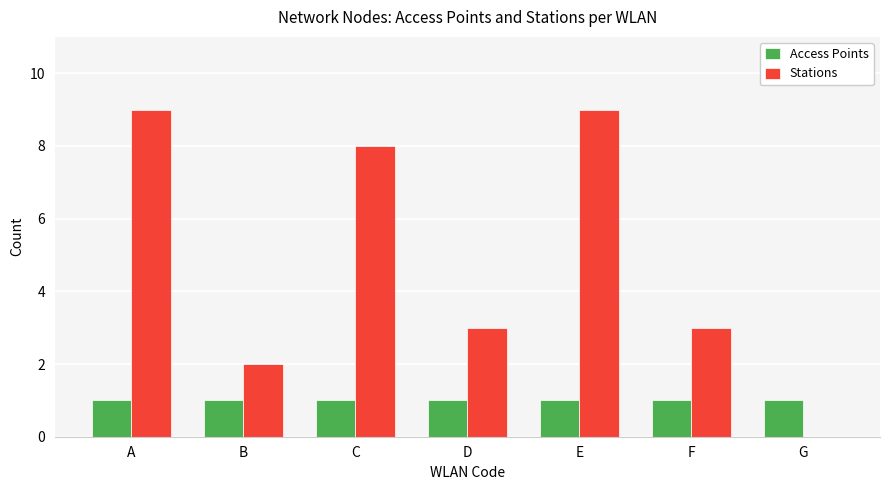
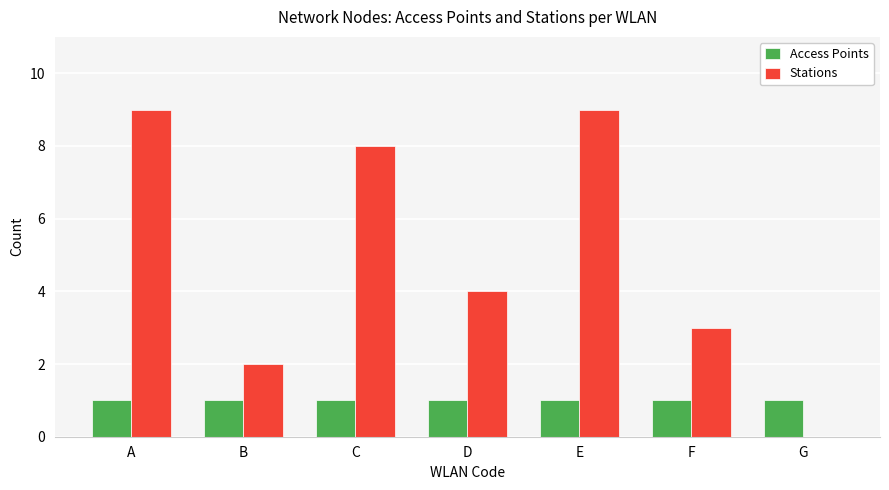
  {
    "Access Points": {
      "A": 1,
      "B": 1,
      "C": 1,
      "D": 1,
      "E": 1,
      "F": 1,
      "G": 1
    },
    "Stations": {
      "A": 9,
      "B": 2,
      "C": 8,
-     "D": 3,
+     "D": 4,
      "E": 9,
      "F": 3,
      "G": 0
    }
  }
